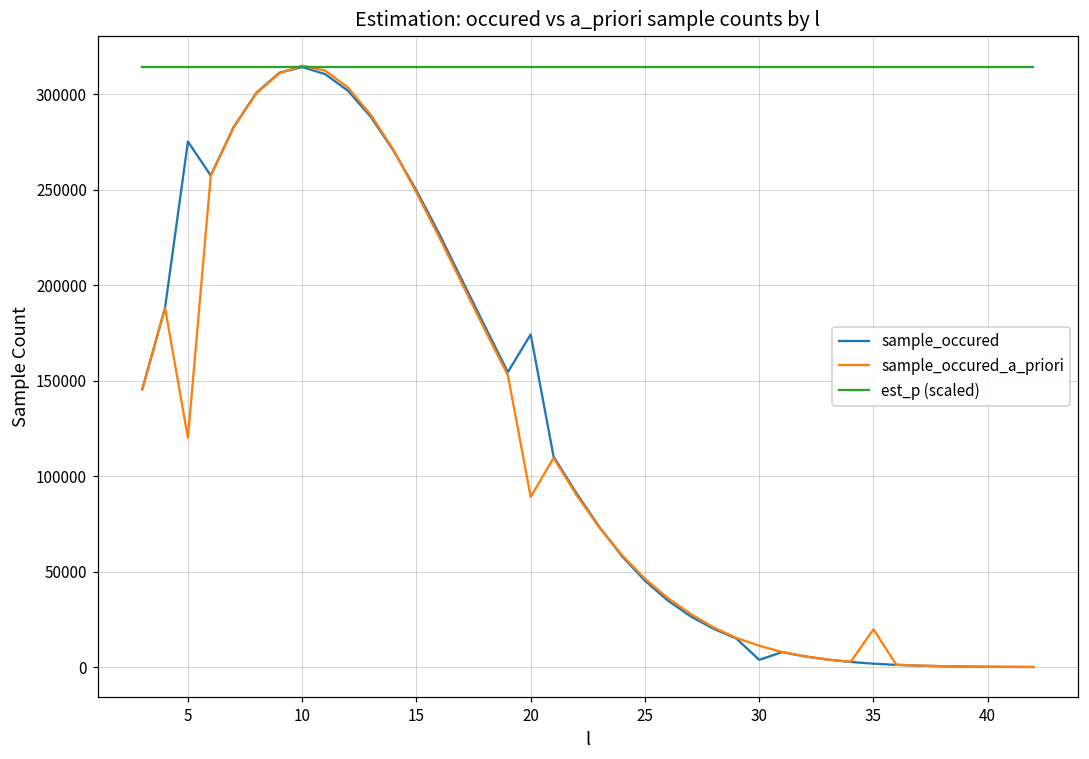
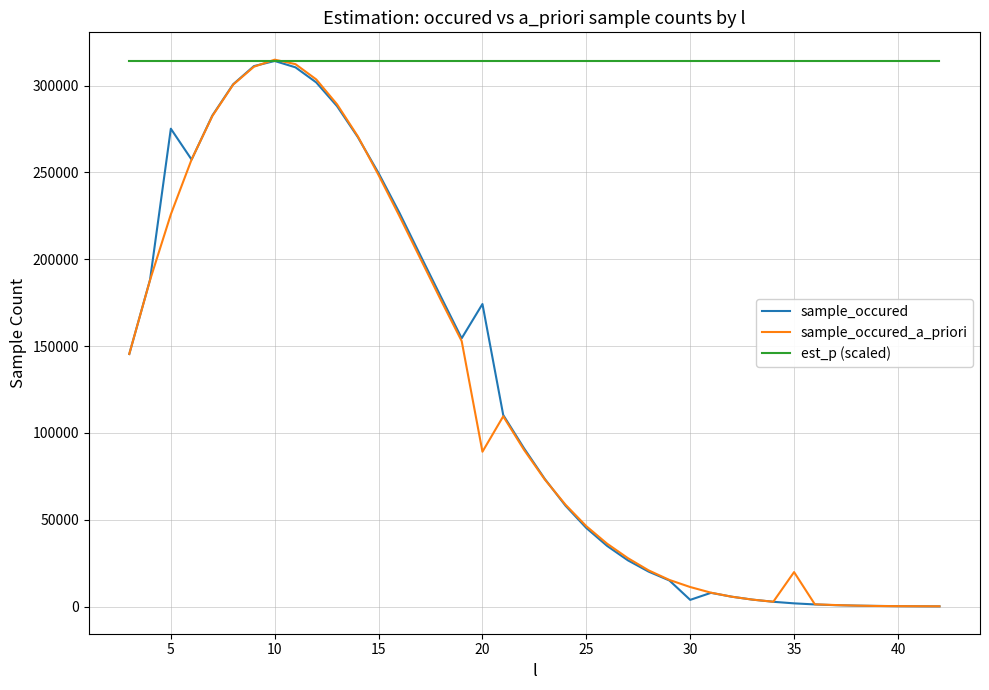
  {
    "sample_occured": {
      "5": 275000,
      "20": 174000,
      "30": 4000,
      "35": 2000
    },
    "sample_occured_a_priori": {
-     "5": 120000,
+     "5": 226000,
      "20": 89000,
      "30": 11000,
      "35": 20000
    },
    "est_p (scaled)": {
      "5": 314000,
      "15": 314000,
      "20": 314000,
      "25": 314000,
      "30": 314000,
      "35": 314000,
      "40": 314000
    }
  }
